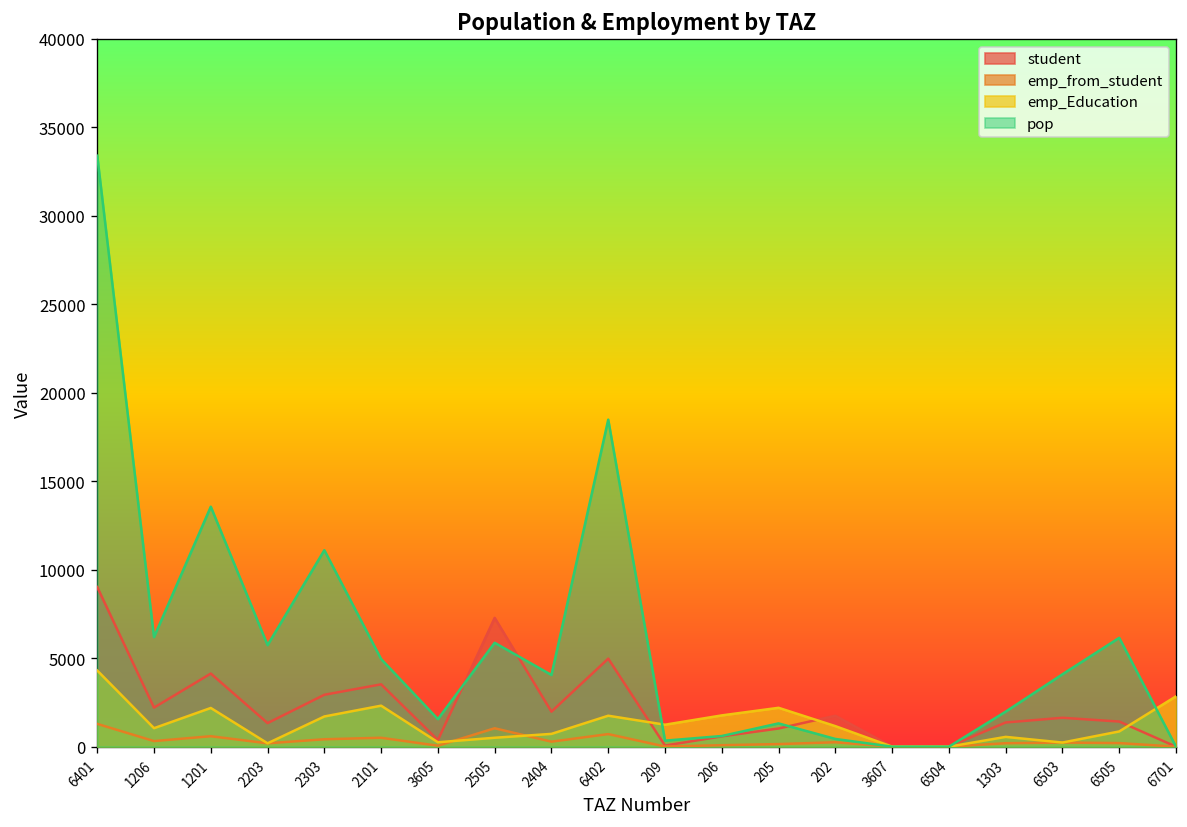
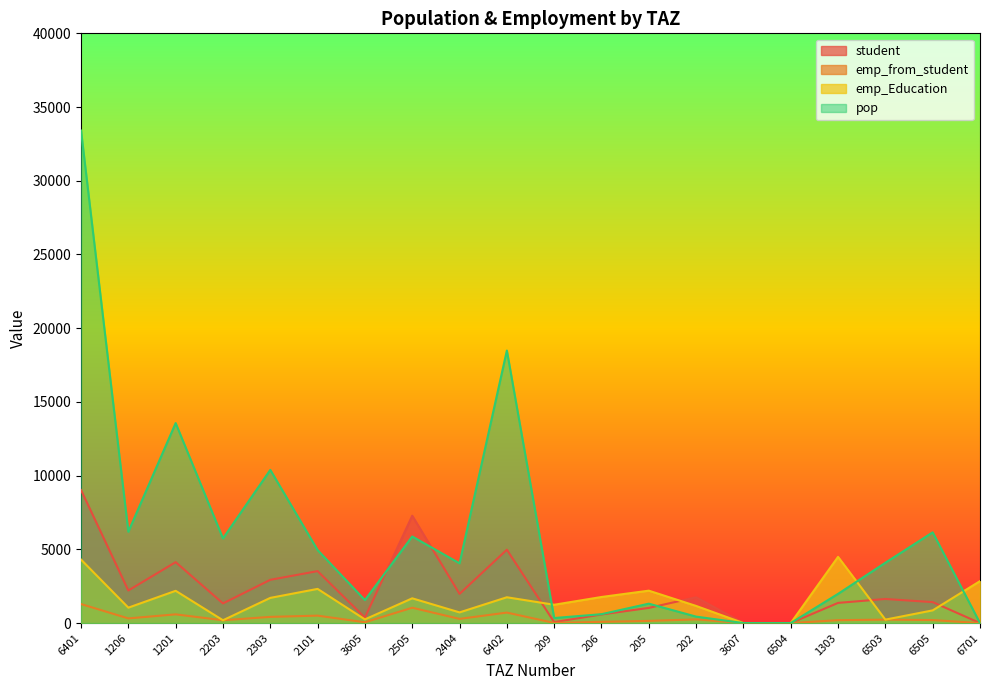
  {
    "emp_Education": {
      "6401": 4300,
      "1206": 1000,
      "1201": 2200,
      "2303": 1700,
      "2101": 2300,
-     "2505": 500,
+     "2505": 1700,
      "2404": 700,
      "6402": 1700,
      "209": 1200,
      "206": 1800,
      "205": 2200,
      "202": 1200,
-     "1303": 600,
+     "1303": 4500,
      "6505": 900,
      "6701": 2800
    },
    "pop": {
      "6401": 33400,
      "1206": 6200,
      "1201": 13600,
      "2203": 5700,
-     "2303": 11100,
+     "2303": 10400,
      "2101": 5000,
      "3605": 1600,
      "2505": 5900,
      "2404": 4100,
      "6402": 18500,
      "209": 300,
      "205": 1300,
      "202": 400,
      "1303": 2000,
      "6503": 4100,
      "6505": 6200
    }
  }
